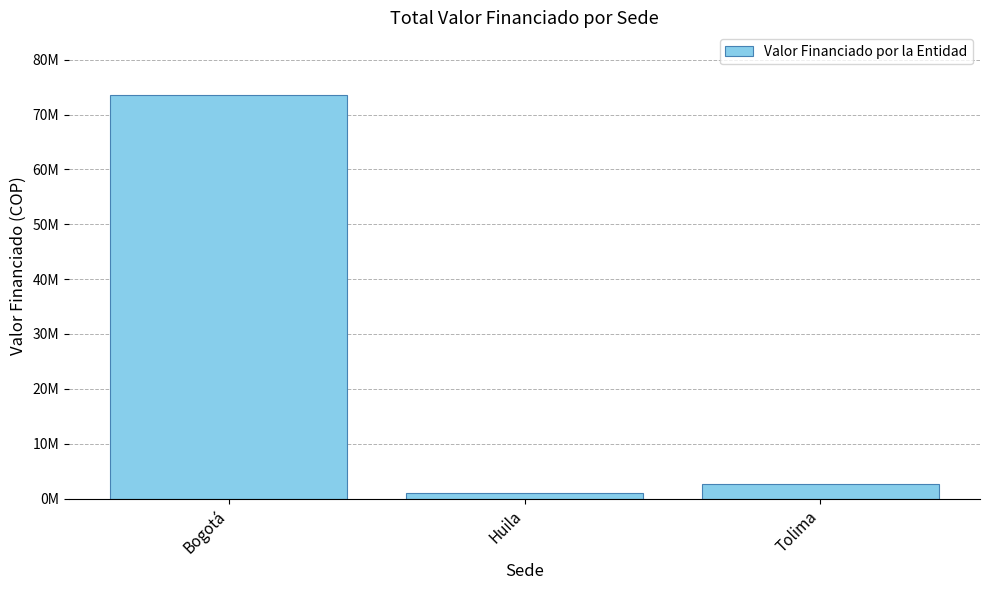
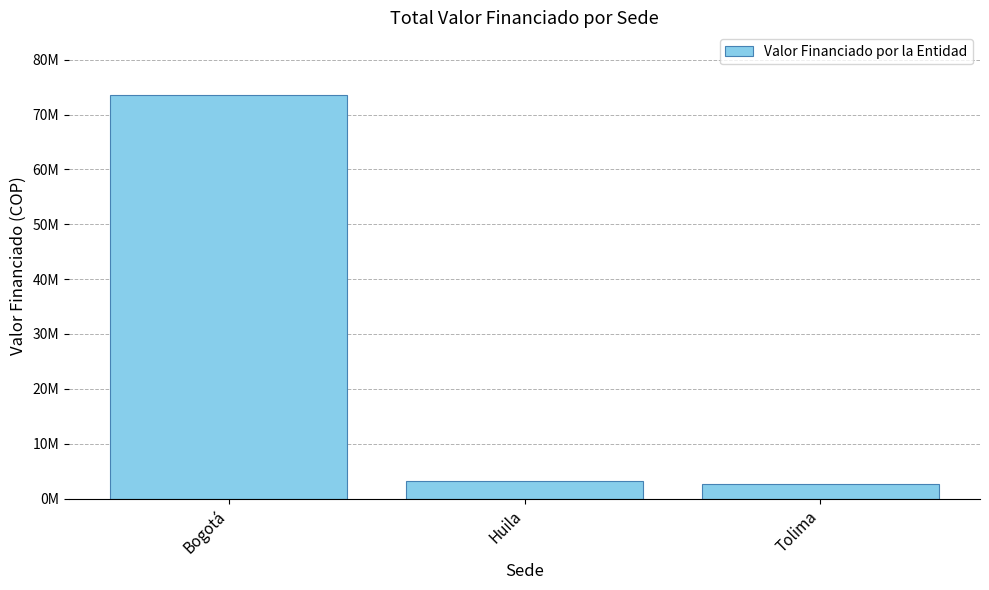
  {
    "Bogotá": 74000000,
-   "Huila": 1000000,
+   "Huila": 3000000,
    "Tolima": 3000000
  }
